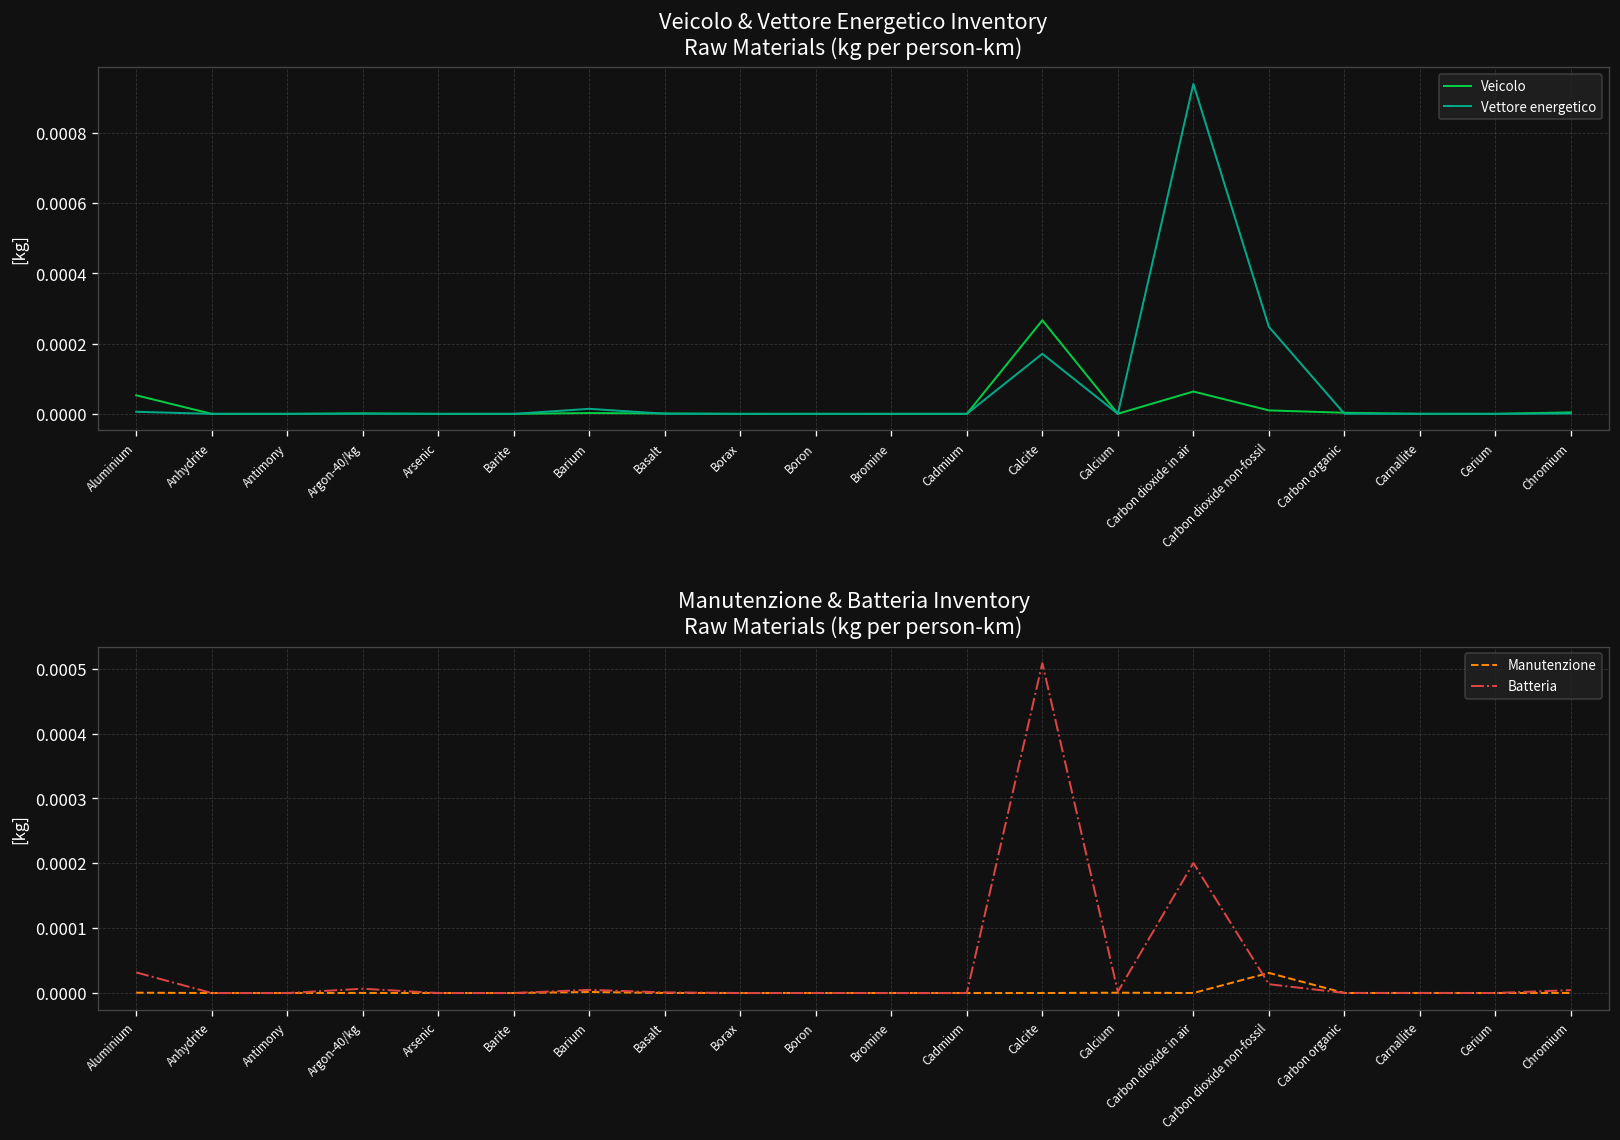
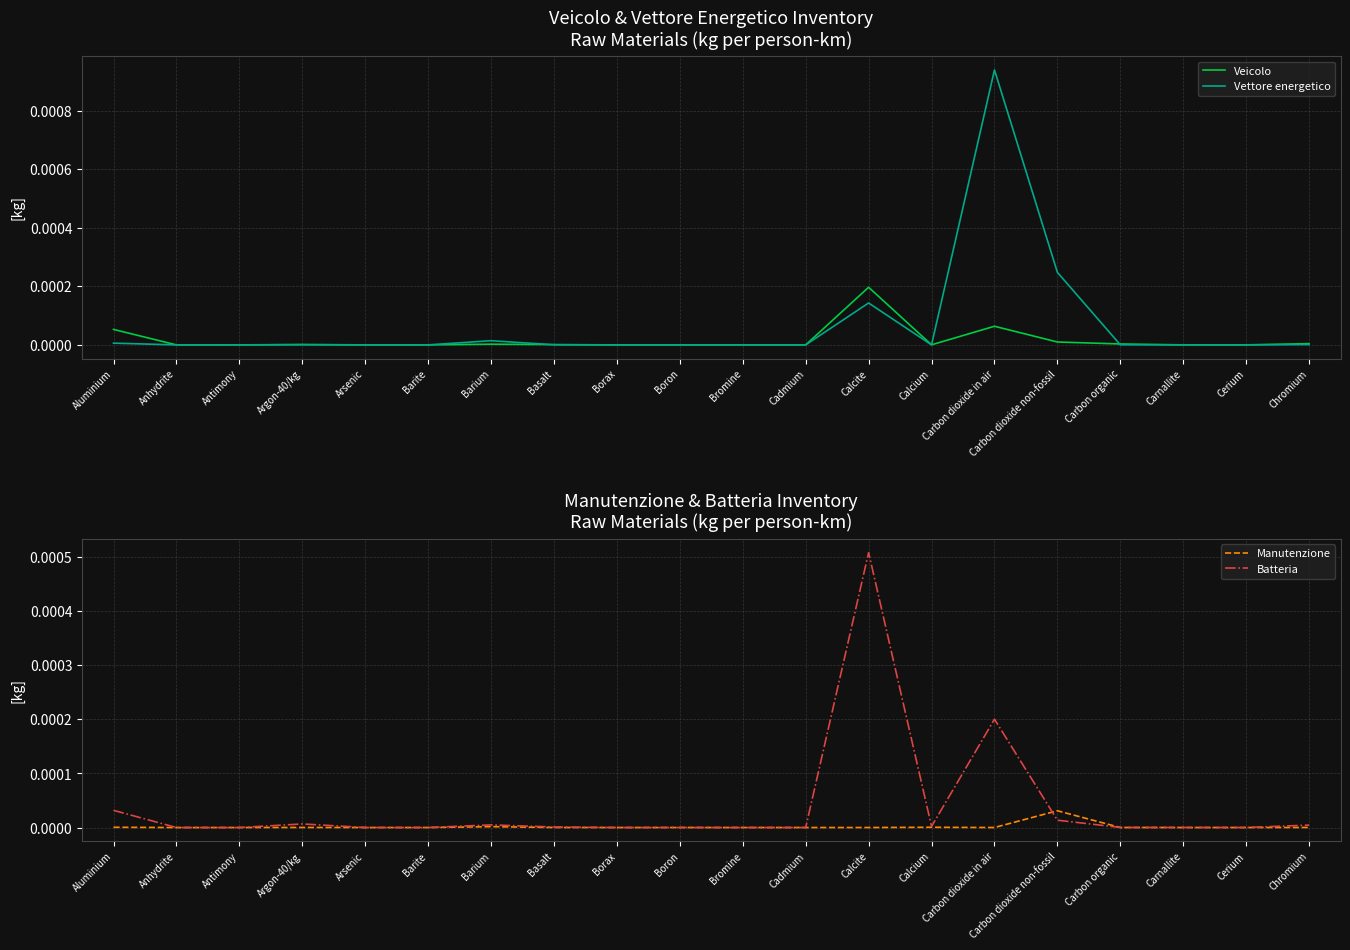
  {
    "Veicolo & Vettore Energetico Inventory Raw Materials (kg per person-km)": {
      "Veicolo": {
        "Aluminium": 0.00005,
        "Barium": 0.00000,
-       "Calcite": 0.00027,
+       "Calcite": 0.00020,
        "Carbon dioxide in air": 0.00006,
        "Carbon dioxide non-fossil": 0.00001
      },
      "Vettore energetico": {
        "Aluminium": 0.00001,
        "Barium": 0.00001,
-       "Calcite": 0.00017,
+       "Calcite": 0.00014,
        "Carbon dioxide in air": 0.00094,
        "Carbon dioxide non-fossil": 0.00025
      }
    },
    "Manutenzione & Batteria Inventory Raw Materials (kg per person-km)": {
      "Manutenzione": {
        "Aluminium": 0.00000,
        "Argon-40/kg": 0.00000,
        "Calcite": 0.00000,
        "Carbon dioxide in air": 0.00000,
        "Carbon dioxide non-fossil": 0.00003
      },
      "Batteria": {
        "Aluminium": 0.00003,
        "Argon-40/kg": 0.00001,
        "Calcite": 0.00051,
        "Carbon dioxide in air": 0.00020,
        "Carbon dioxide non-fossil": 0.00001
      }
    }
  }
